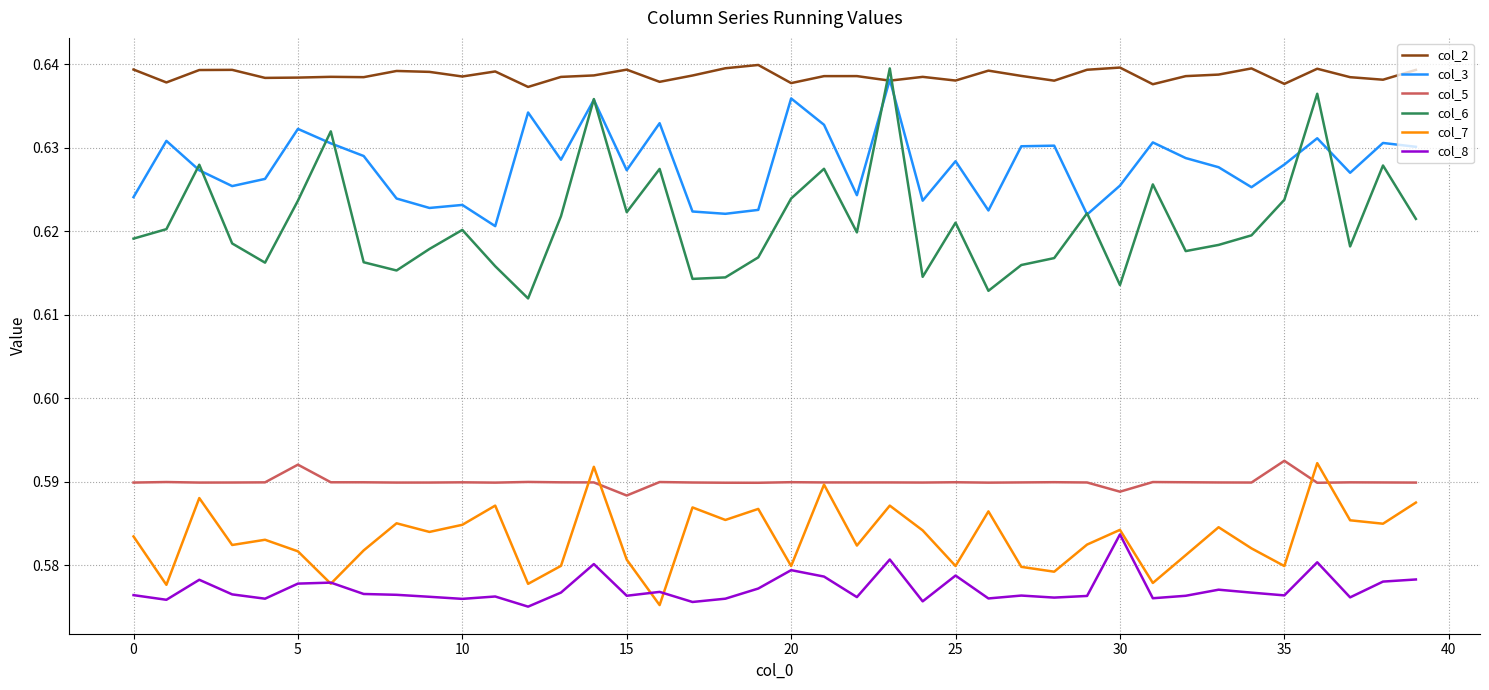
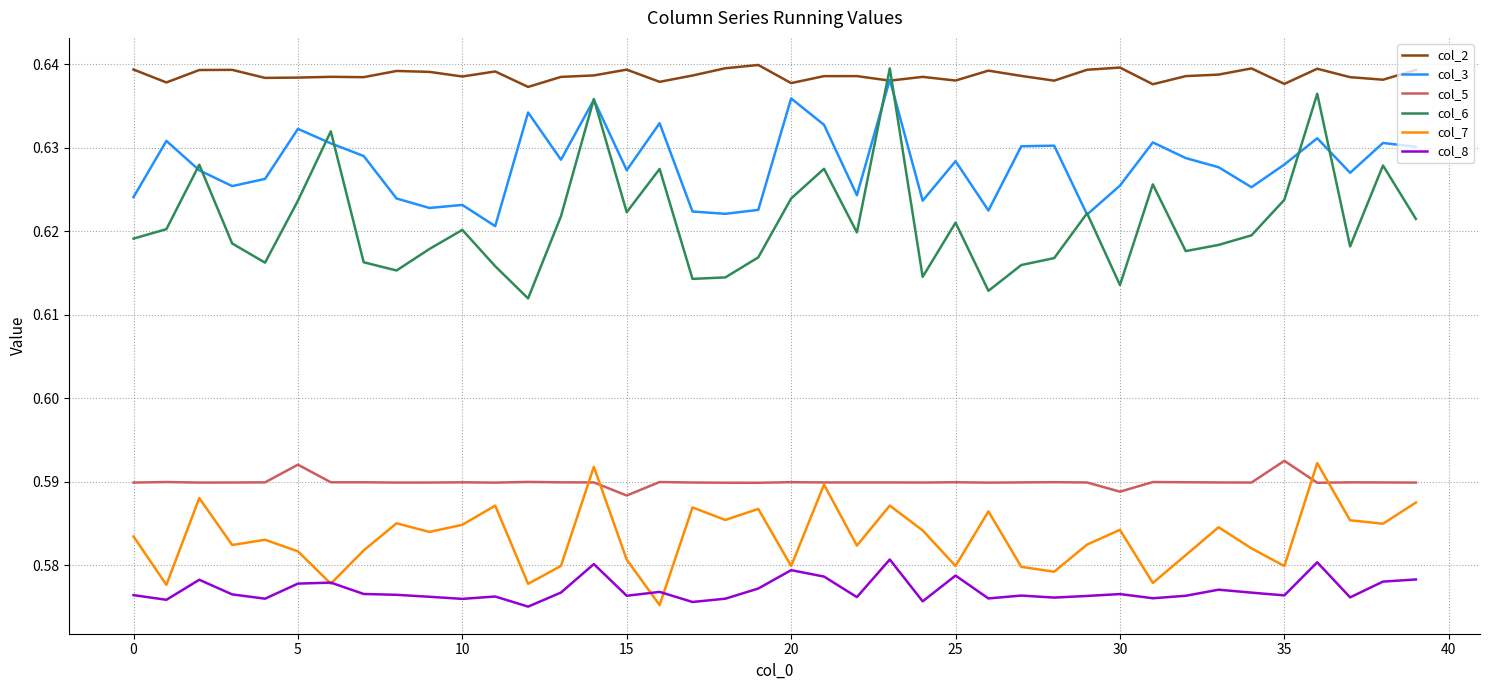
  {
    "col_2": {
      "0": 0.639,
      "5": 0.638,
      "10": 0.639,
      "15": 0.639,
      "20": 0.638,
      "25": 0.638,
      "30": 0.640,
      "35": 0.638
    },
    "col_3": {
      "0": 0.624,
      "5": 0.632,
      "10": 0.623,
      "15": 0.627,
      "20": 0.636,
      "25": 0.628,
      "30": 0.625,
      "35": 0.628
    },
    "col_5": {
      "0": 0.590,
      "5": 0.592,
      "10": 0.590,
      "15": 0.588,
      "20": 0.590,
      "25": 0.590,
      "30": 0.589,
      "35": 0.593
    },
    "col_6": {
      "0": 0.619,
      "5": 0.624,
      "10": 0.620,
      "15": 0.622,
      "20": 0.624,
      "25": 0.621,
      "30": 0.614,
      "35": 0.624
    },
    "col_7": {
      "0": 0.583,
      "5": 0.582,
      "10": 0.585,
      "15": 0.581,
      "20": 0.580,
      "25": 0.580,
      "30": 0.584,
      "35": 0.580
    },
    "col_8": {
      "0": 0.576,
      "5": 0.578,
      "10": 0.576,
      "15": 0.576,
      "20": 0.579,
      "25": 0.579,
-     "30": 0.584,
+     "30": 0.577,
      "35": 0.576
    }
  }
